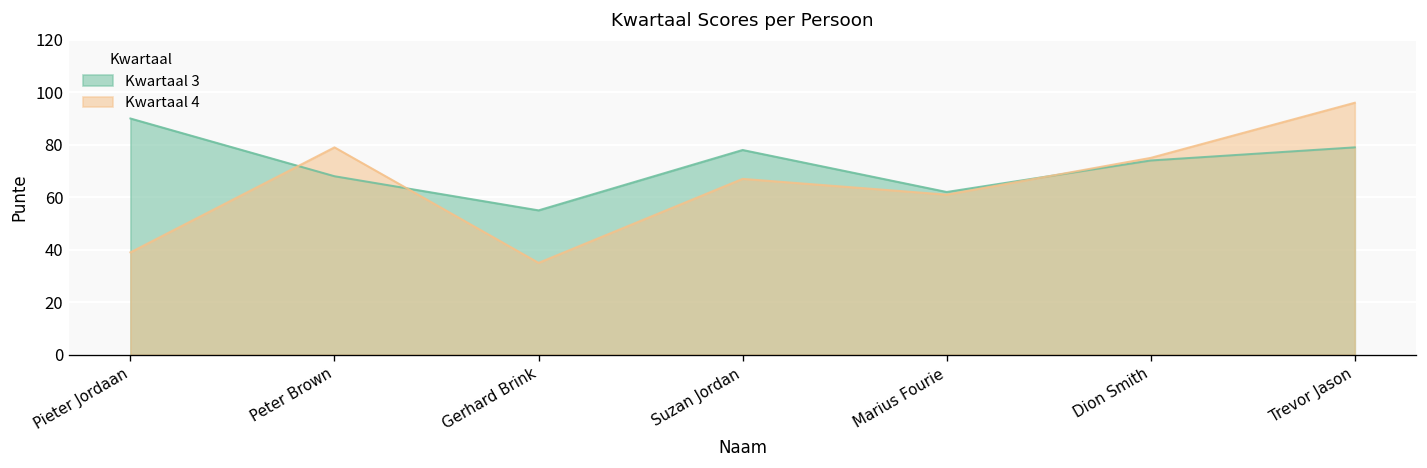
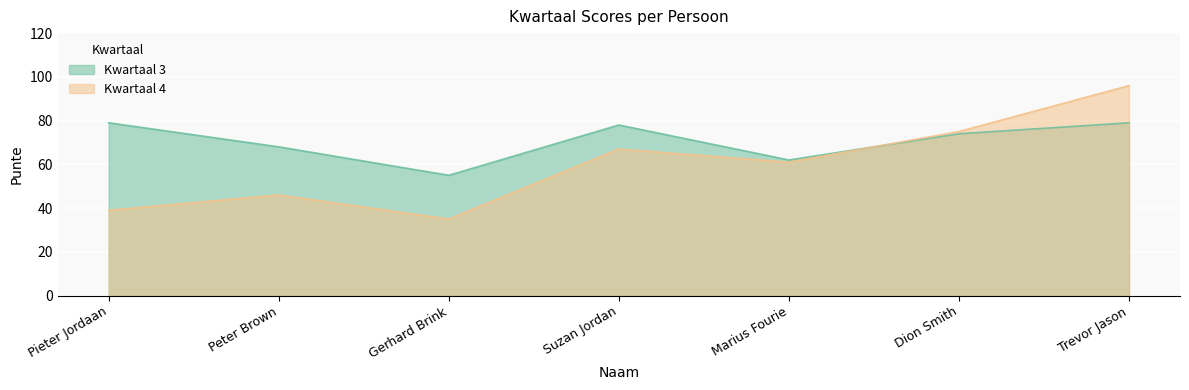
  {
    "Kwartaal 3": {
-     "Pieter Jordaan": 90,
+     "Pieter Jordaan": 79,
      "Peter Brown": 68,
      "Gerhard Brink": 55,
      "Suzan Jordan": 78,
      "Trevor Jason": 79
    },
    "Kwartaal 4": {
      "Pieter Jordaan": 39,
-     "Peter Brown": 79,
+     "Peter Brown": 46,
      "Gerhard Brink": 35,
      "Suzan Jordan": 67,
      "Trevor Jason": 96
    }
  }
